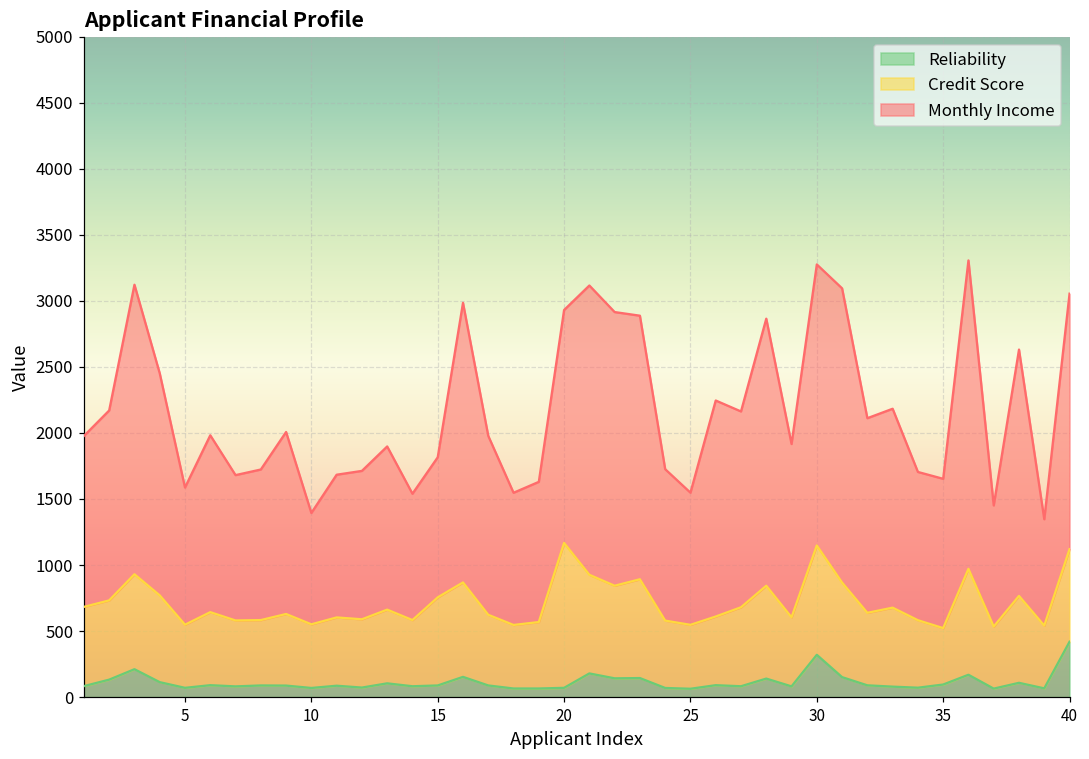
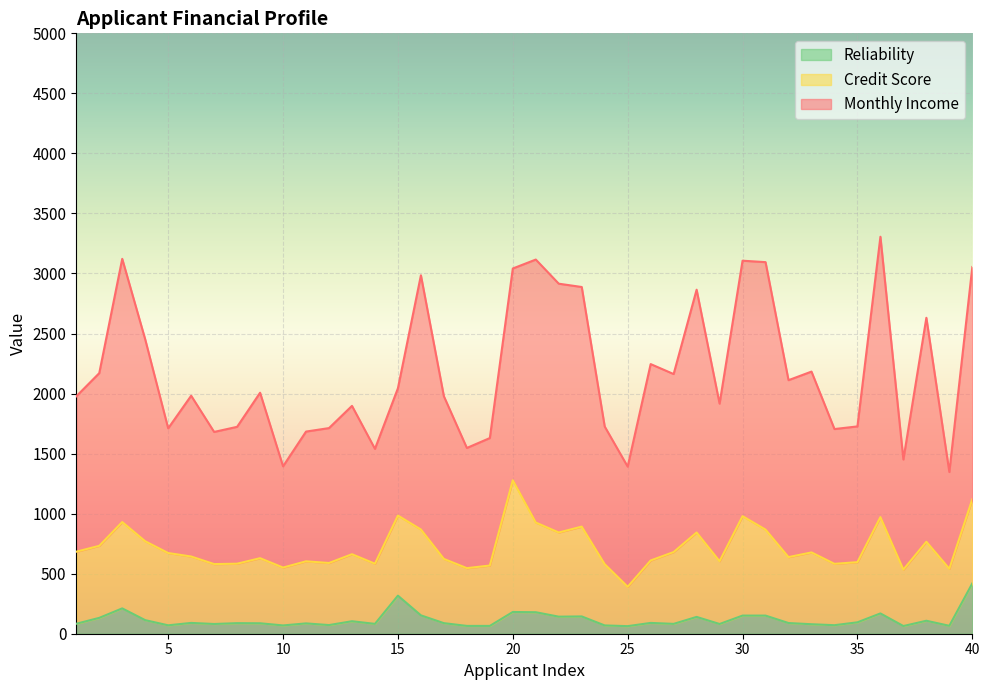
  {
    "Reliability": {
      "5": 70,
      "10": 70,
-     "15": 90,
-     "20": 70,
+     "15": 320,
+     "20": 180,
      "25": 60,
-     "30": 320,
+     "30": 150,
      "35": 100,
      "40": 420
    },
    "Credit Score": {
-     "5": 480,
+     "5": 600,
      "10": 480,
      "15": 670,
      "20": 1100,
-     "25": 480,
+     "25": 330,
      "30": 830,
-     "35": 430,
+     "35": 500,
      "40": 700
    },
    "Monthly Income": {
      "5": 1040,
      "10": 840,
      "15": 1060,
      "20": 1760,
      "25": 1000,
      "30": 2130,
      "35": 1130,
      "40": 1930
    }
  }
